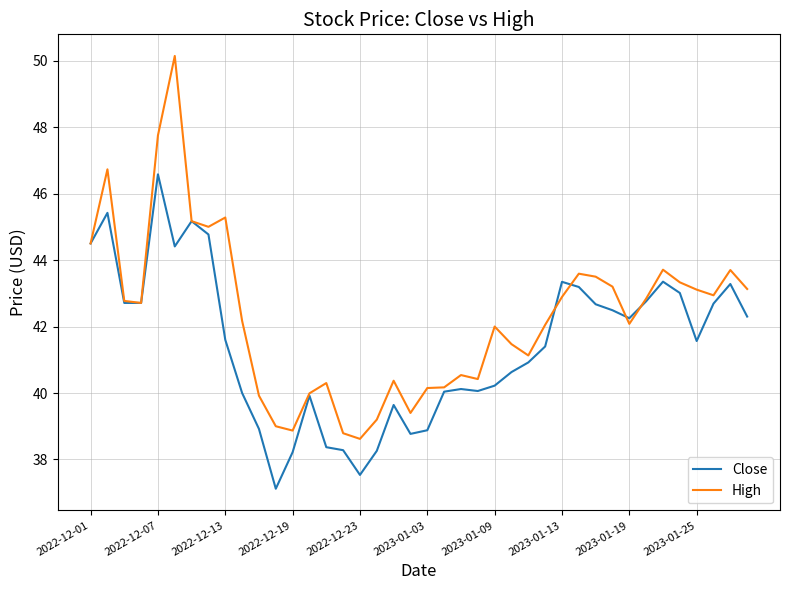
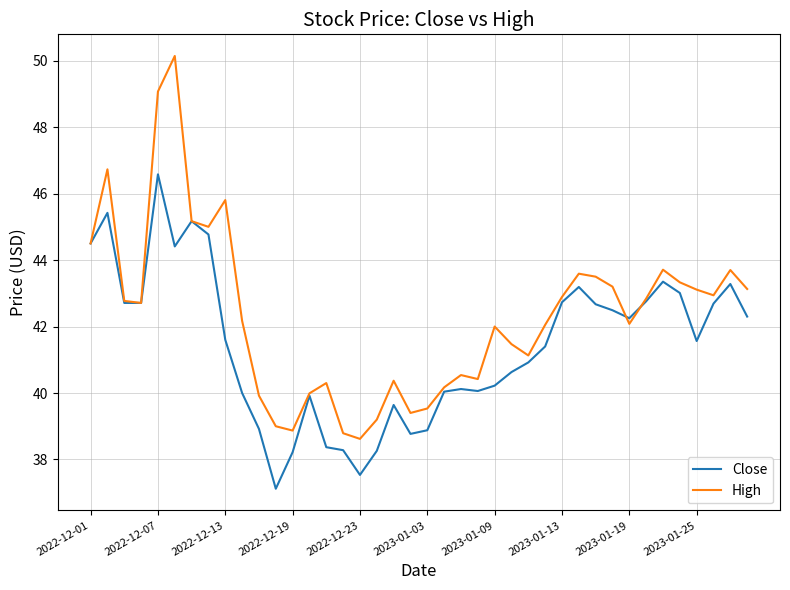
  {
    "Close": {
      "2022-12-07": 46.6,
      "2022-12-13": 41.6,
      "2022-12-19": 38.2,
      "2022-12-23": 37.5,
      "2023-01-03": 38.9,
      "2023-01-09": 40.2,
-     "2023-01-13": 43.3,
+     "2023-01-13": 42.7,
      "2023-01-19": 42.3,
      "2023-01-25": 41.6
    },
    "High": {
-     "2022-12-07": 47.8,
-     "2022-12-13": 45.3,
+     "2022-12-07": 49.1,
+     "2022-12-13": 45.8,
      "2022-12-19": 38.9,
      "2022-12-23": 38.6,
-     "2023-01-03": 40.2,
+     "2023-01-03": 39.5,
      "2023-01-09": 42.0,
      "2023-01-13": 42.9,
      "2023-01-19": 42.1,
      "2023-01-25": 43.1
    }
  }
